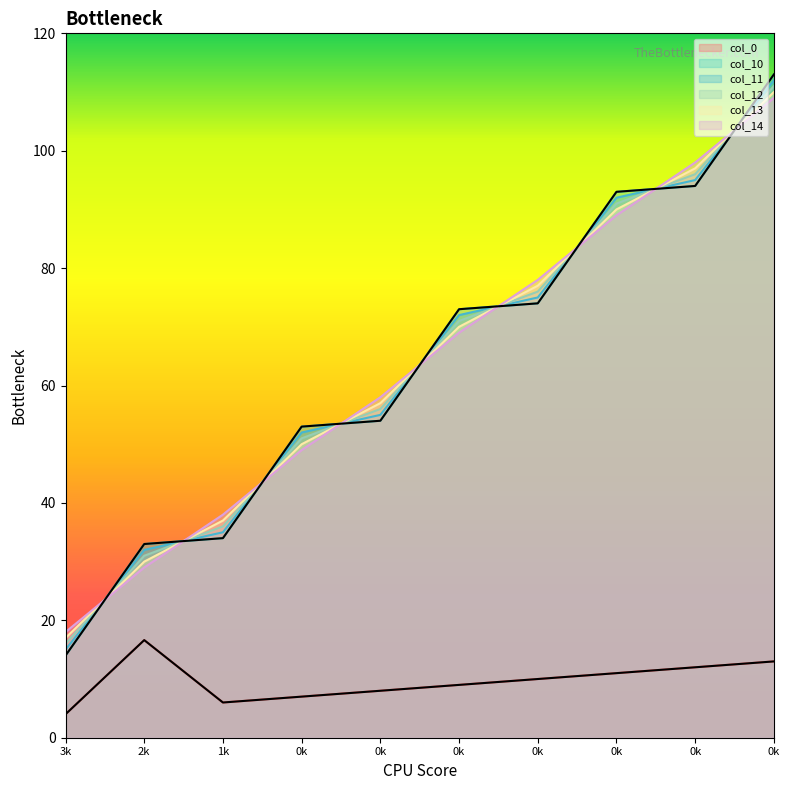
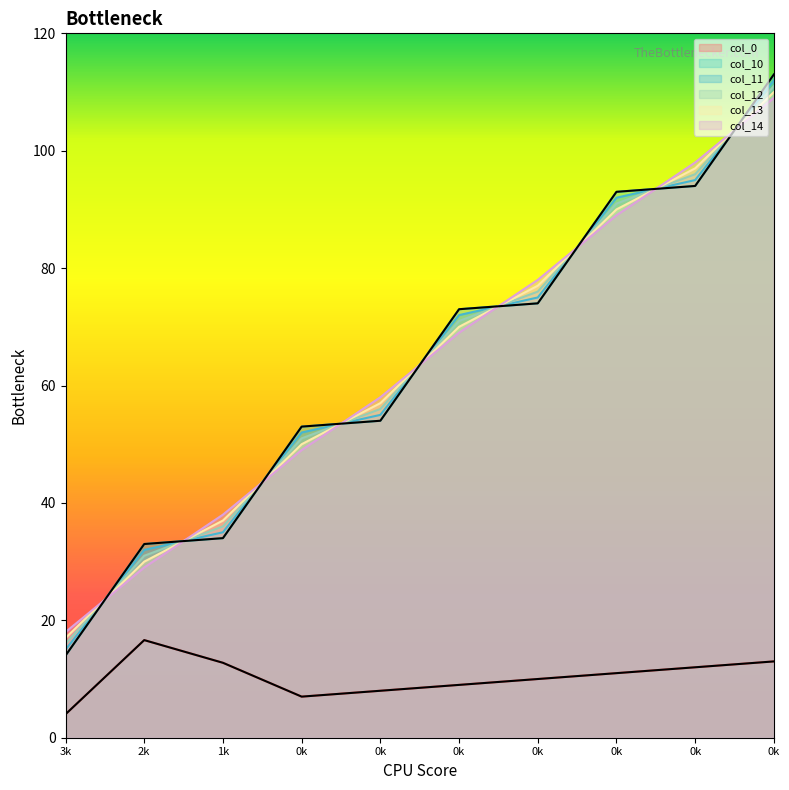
  {
    "col_0": {
      "3k": 4,
      "2k": 17,
-     "1k": 6
+     "1k": 13
    }
  }
